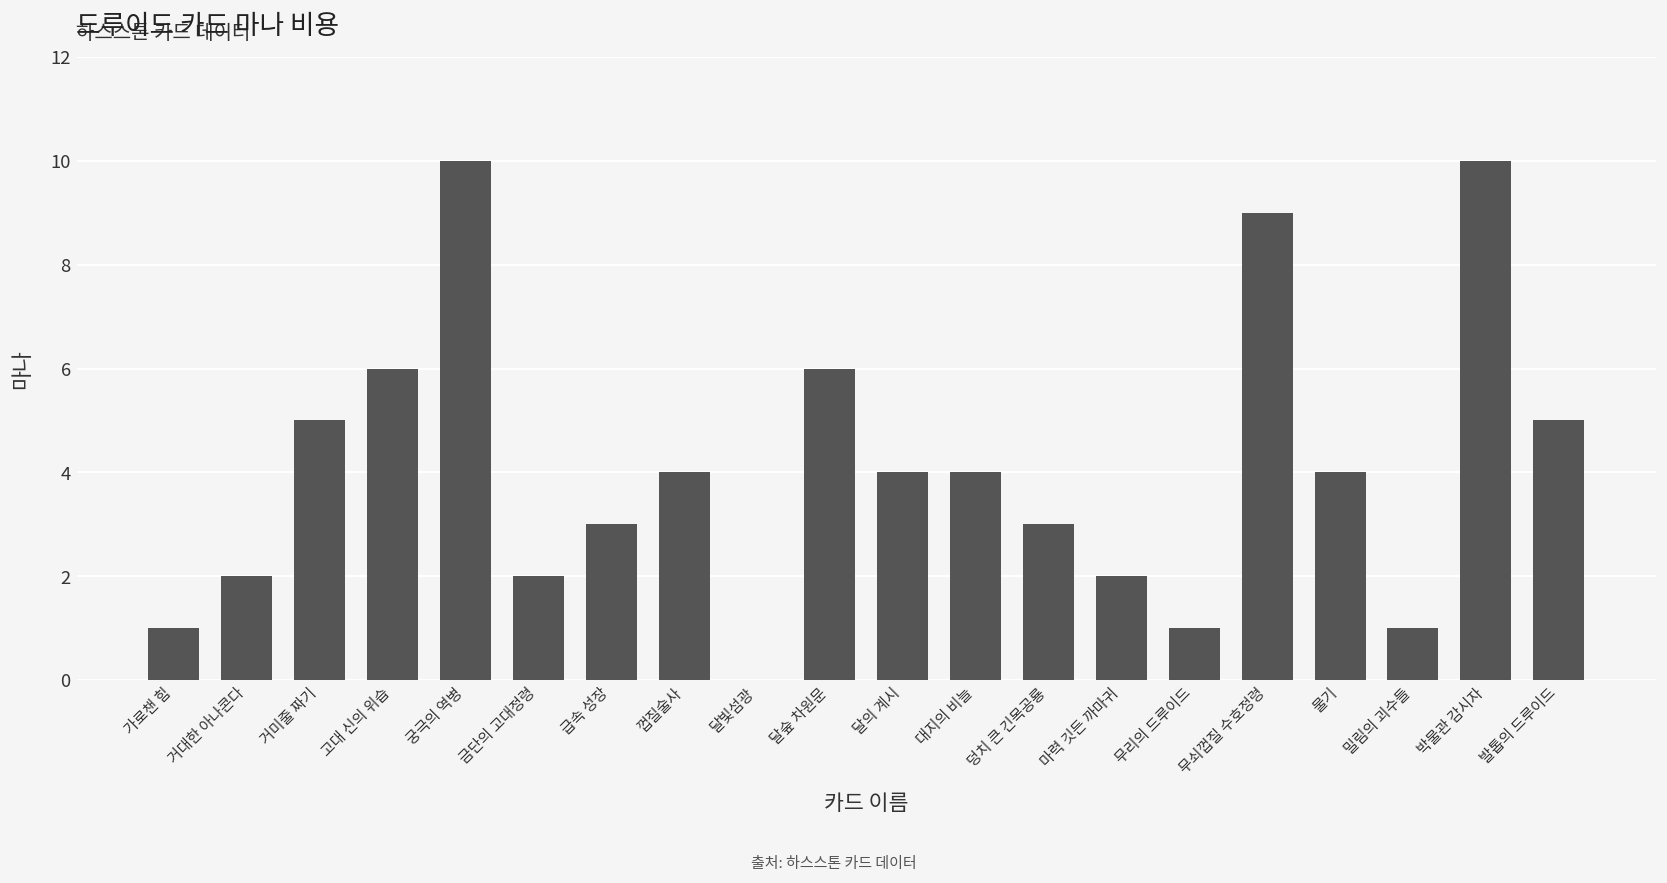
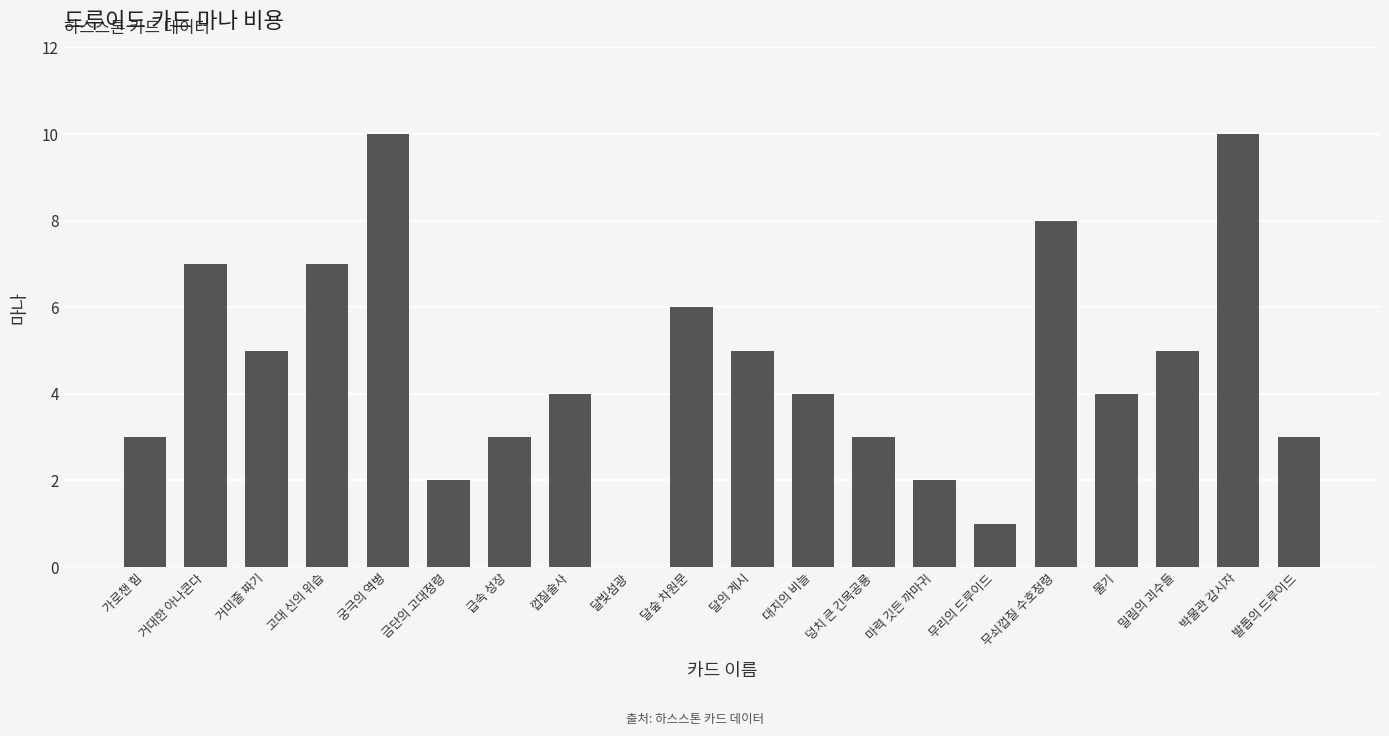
  {
-   "가로챈 힘": 1,
-   "거대한 아나콘다": 2,
+   "가로챈 힘": 3,
+   "거대한 아나콘다": 7,
    "거미줄 짜기": 5,
-   "고대 신의 위습": 6,
+   "고대 신의 위습": 7,
    "궁극의 역병": 10,
    "금단의 고대정령": 2,
    "급속 성장": 3,
    "껍질술사": 4,
    "달빛섬광": 0,
    "달숲 차원문": 6,
-   "달의 계시": 4,
+   "달의 계시": 5,
    "대지의 비늘": 4,
    "덩치 큰 긴목공룡": 3,
    "마력 깃든 까마귀": 2,
    "무리의 드루이드": 1,
-   "무쇠껍질 수호정령": 9,
+   "무쇠껍질 수호정령": 8,
    "물기": 4,
-   "밀림의 괴수들": 1,
+   "밀림의 괴수들": 5,
    "박물관 감시자": 10,
-   "발톱의 드루이드": 5
+   "발톱의 드루이드": 3
  }
